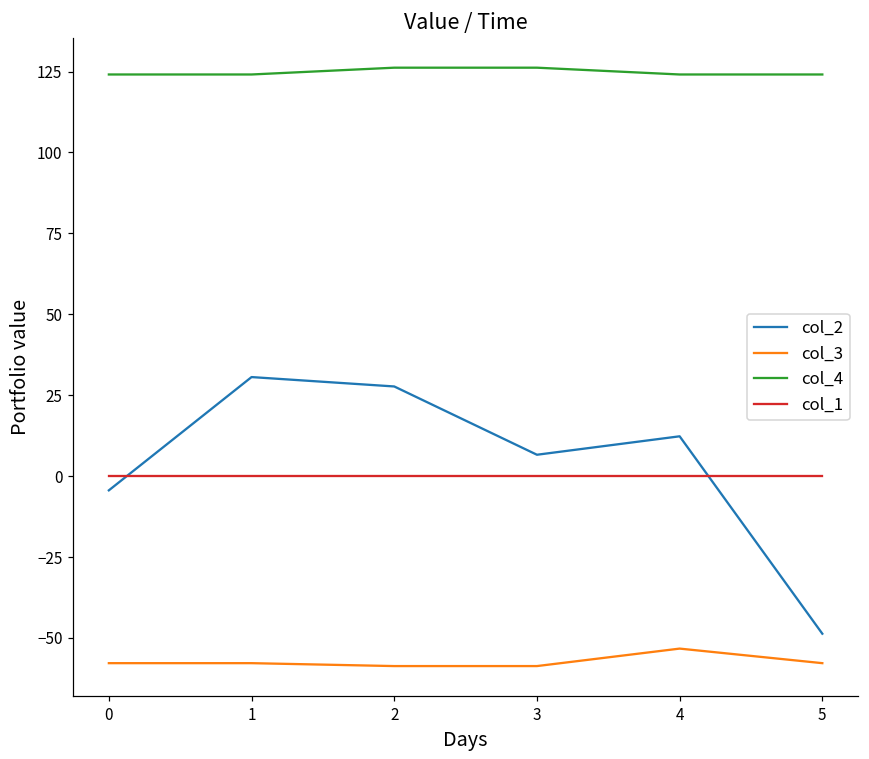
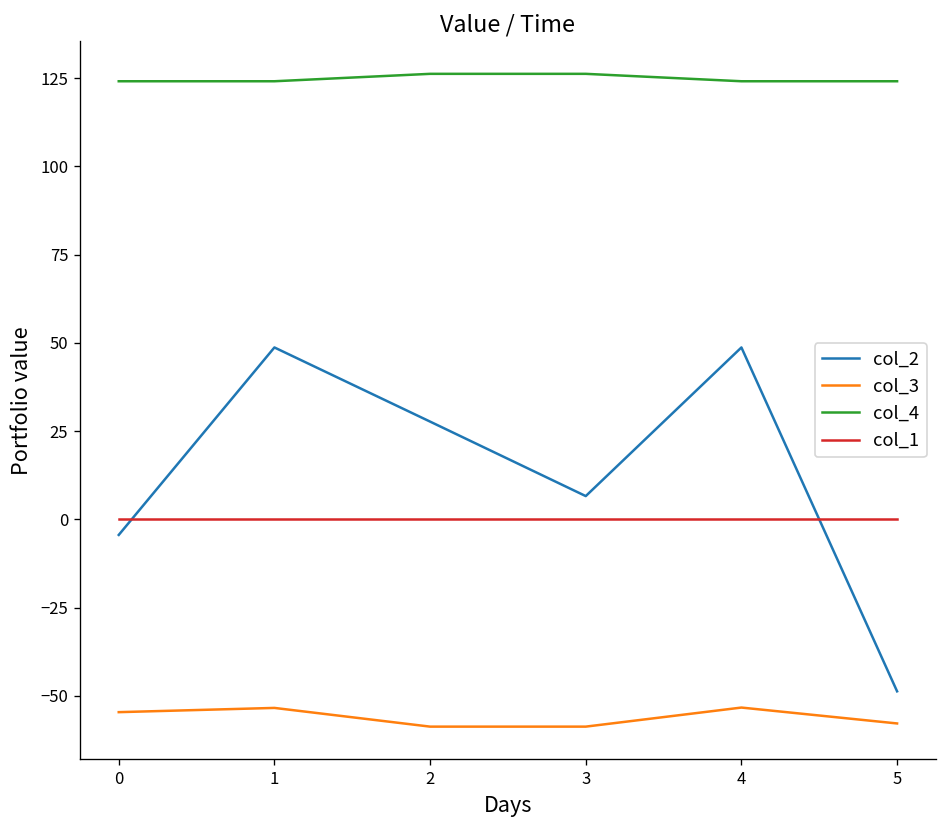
  {
    "col_2": {
      "0": -4,
-     "1": 31,
+     "1": 49,
      "2": 28,
      "3": 7,
-     "4": 12,
+     "4": 49,
      "5": -49
    },
    "col_3": {
-     "0": -58,
-     "1": -58,
+     "0": -55,
+     "1": -53,
      "2": -59,
      "3": -59,
      "4": -53,
      "5": -58
    },
    "col_4": {
      "0": 124,
      "1": 124,
      "2": 126,
      "3": 126,
      "4": 124,
      "5": 124
    },
    "col_1": {
      "0": 0,
      "1": 0,
      "2": 0,
      "3": 0,
      "4": 0,
      "5": 0
    }
  }
